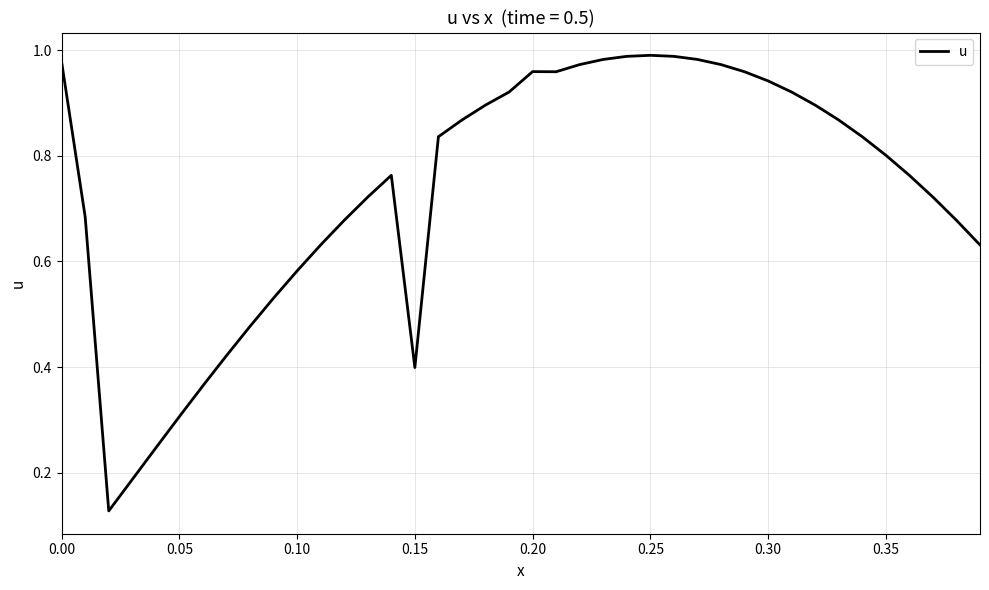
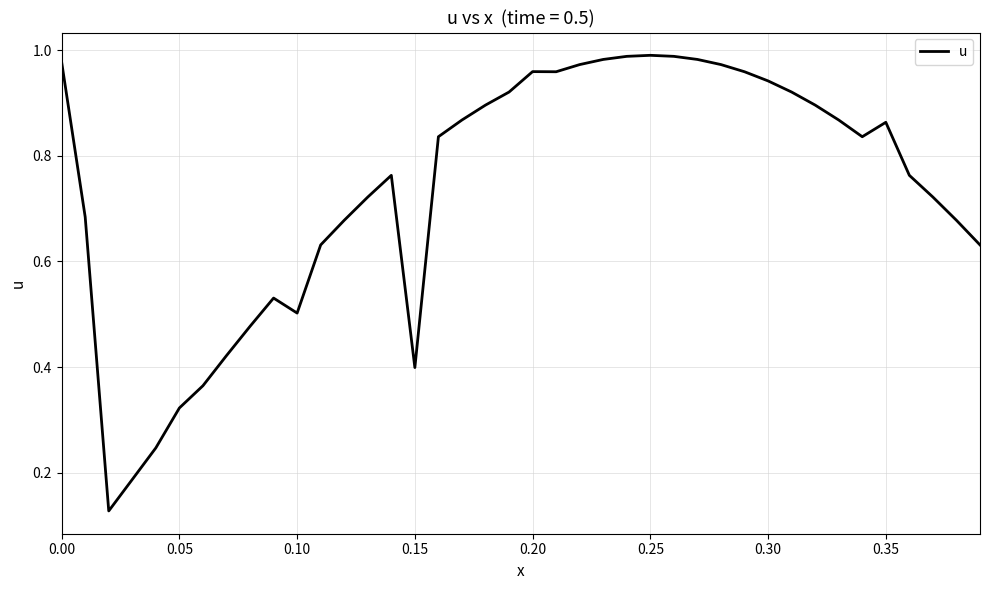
  {
    "0.00": 0.98,
-   "0.05": 0.31,
-   "0.10": 0.58,
+   "0.05": 0.32,
+   "0.10": 0.50,
    "0.15": 0.40,
    "0.20": 0.96,
    "0.25": 0.99,
    "0.30": 0.94,
-   "0.35": 0.80
+   "0.35": 0.86
  }
